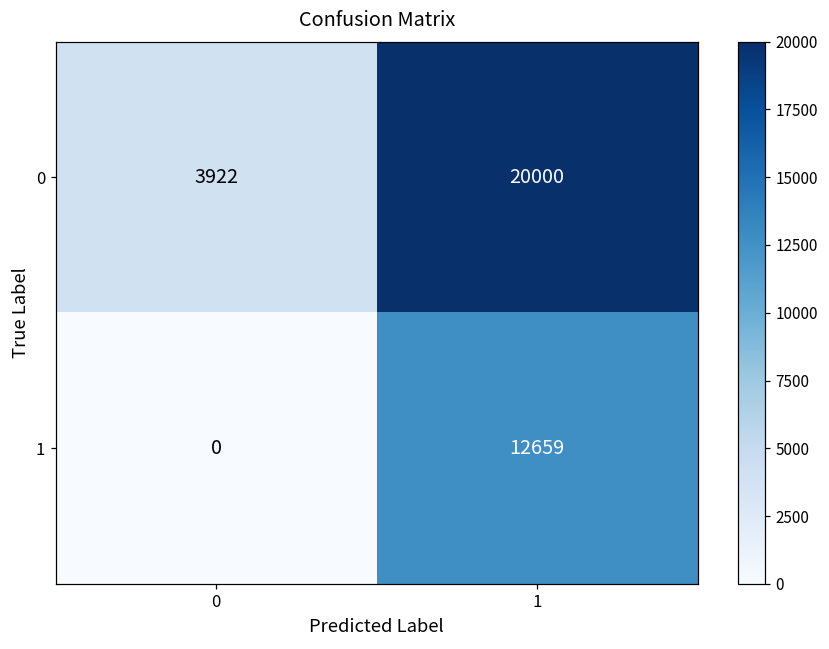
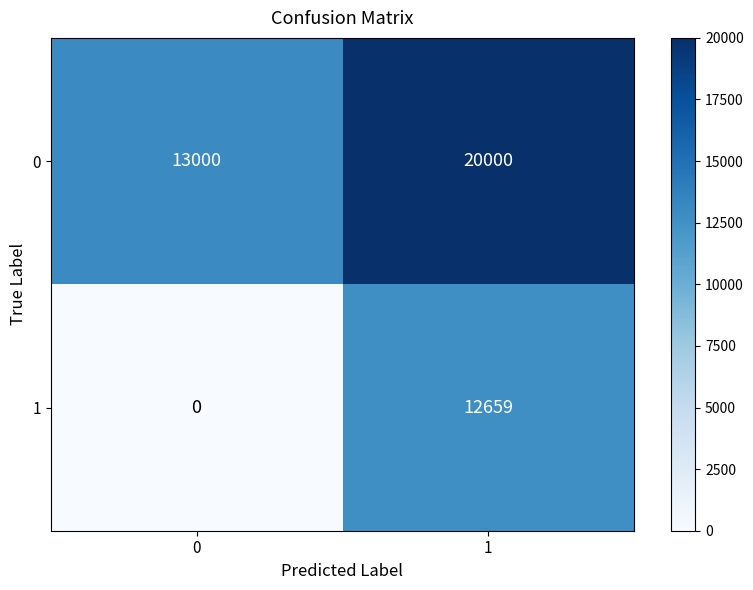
  {
    "0": {
-     "0": 3922,
+     "0": 13000,
      "1": 20000
    },
    "1": {
      "0": 0,
      "1": 12659
    }
  }
